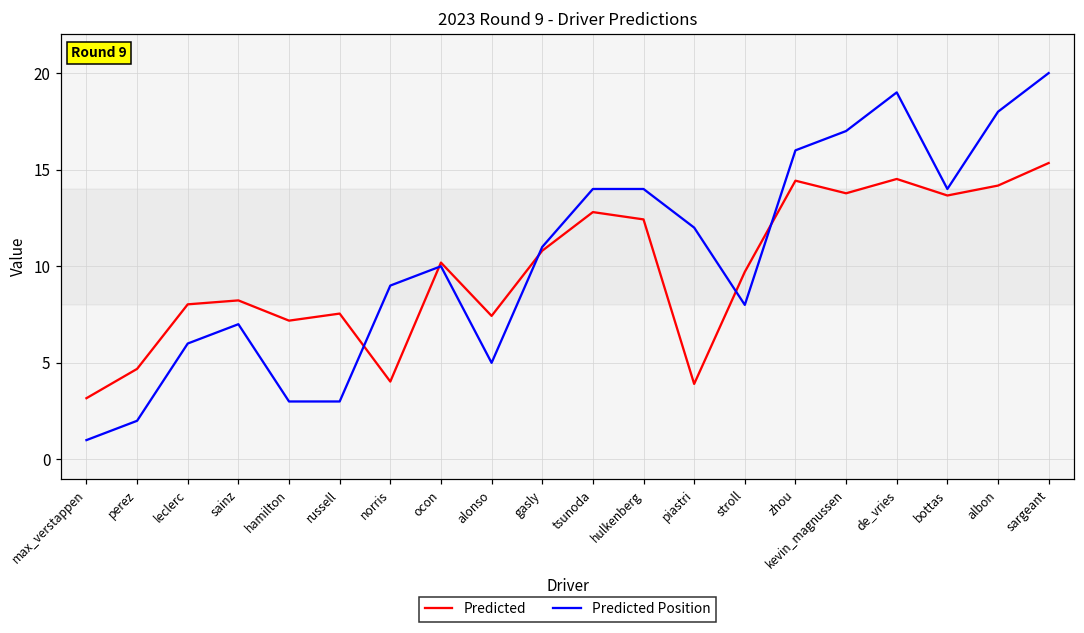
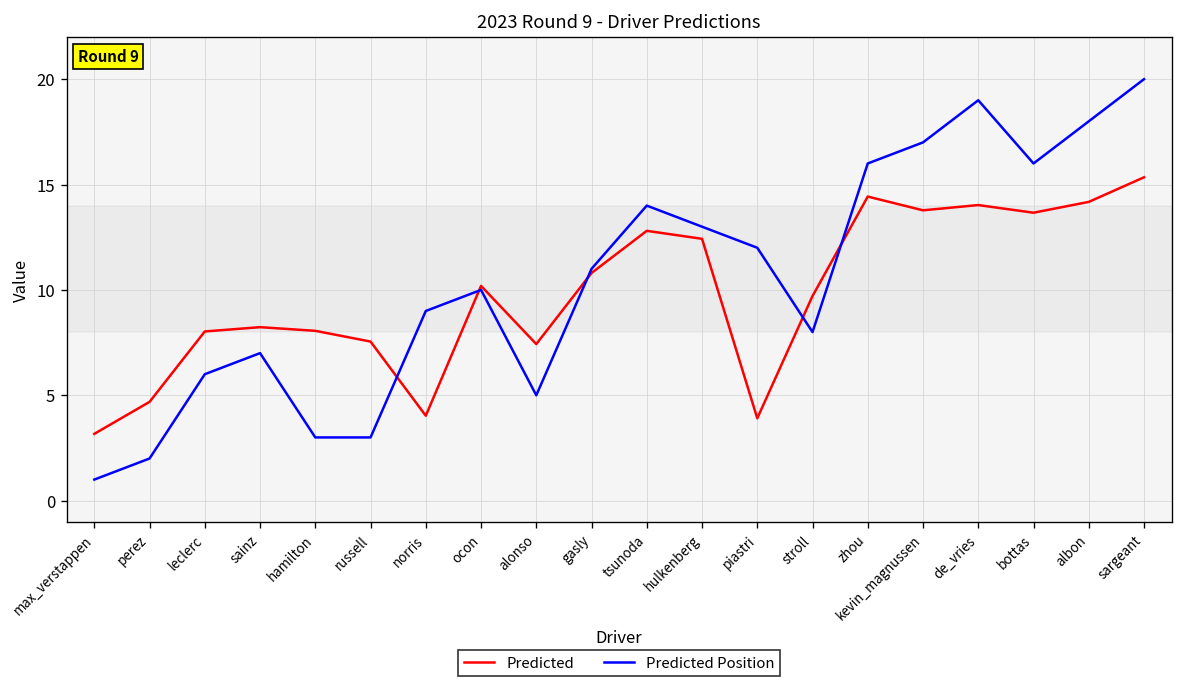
  {
    "Predicted": {
      "max_verstappen": 3.2,
      "perez": 4.7,
      "leclerc": 8.0,
      "sainz": 8.2,
-     "hamilton": 7.2,
+     "hamilton": 8.1,
      "russell": 7.5,
      "norris": 4.0,
      "ocon": 10.2,
      "alonso": 7.4,
      "gasly": 10.8,
      "tsunoda": 12.8,
      "hulkenberg": 12.4,
      "piastri": 3.9,
      "stroll": 9.7,
      "zhou": 14.4,
      "kevin_magnussen": 13.8,
-     "de_vries": 14.5,
+     "de_vries": 14.0,
      "bottas": 13.7,
      "albon": 14.2,
      "sargeant": 15.3
    },
    "Predicted Position": {
      "max_verstappen": 1,
      "perez": 2,
      "leclerc": 6,
      "sainz": 7,
      "hamilton": 3,
      "russell": 3,
      "norris": 9,
      "ocon": 10,
      "alonso": 5,
      "gasly": 11,
      "tsunoda": 14,
-     "hulkenberg": 14,
+     "hulkenberg": 13,
      "piastri": 12,
      "stroll": 8,
      "zhou": 16,
      "kevin_magnussen": 17,
      "de_vries": 19,
-     "bottas": 14,
+     "bottas": 16,
      "albon": 18,
      "sargeant": 20
    }
  }
